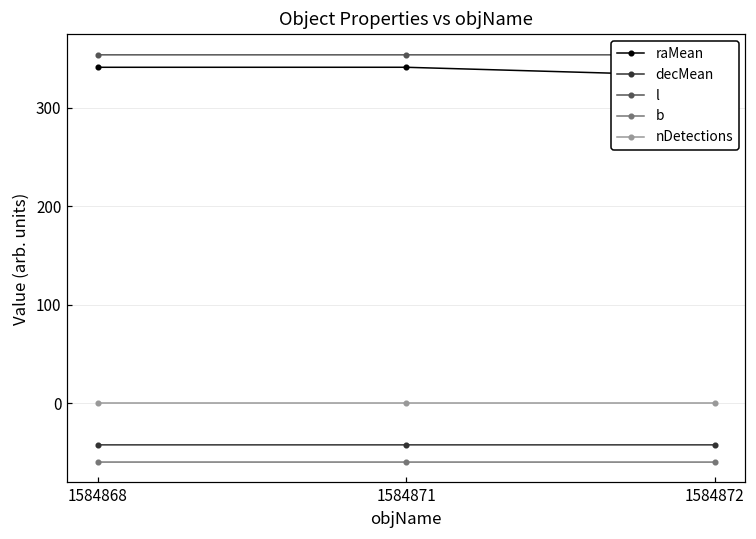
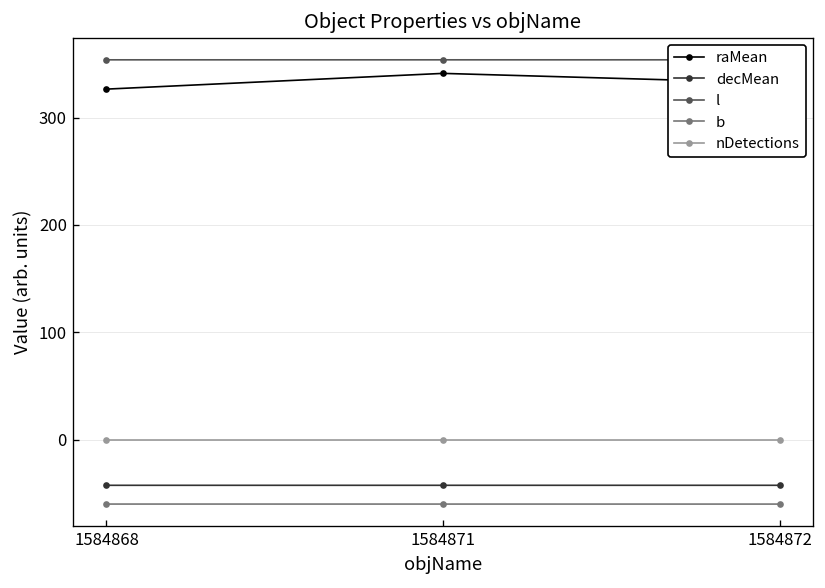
  {
    "raMean": {
-     "1584868": 340,
+     "1584868": 330,
      "1584871": 340
    }
  }
